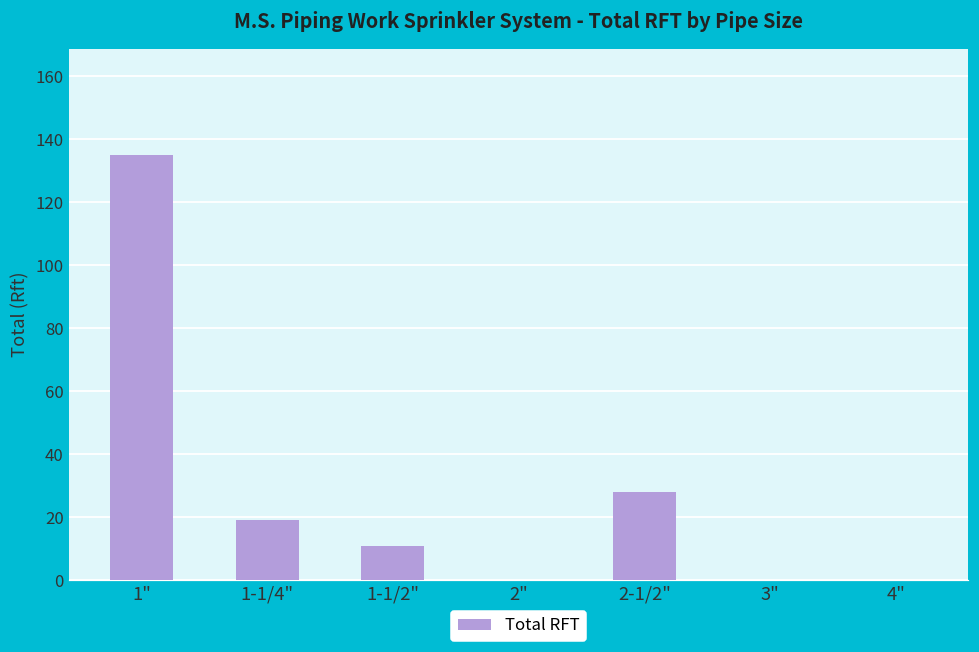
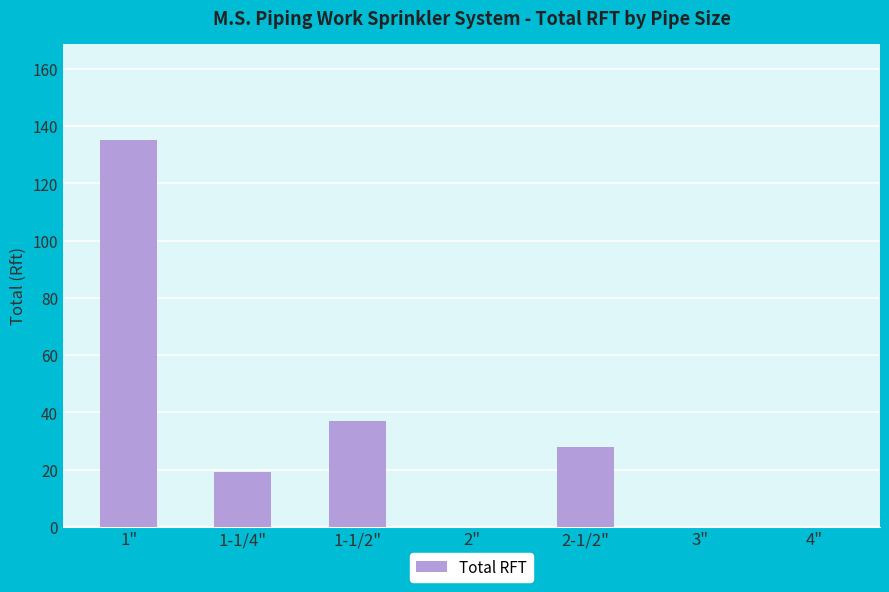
  {
    "1\"": 135,
    "1-1/4\"": 19,
-   "1-1/2\"": 11,
+   "1-1/2\"": 37,
    "2\"": 0,
    "2-1/2\"": 28,
    "3\"": 0,
    "4\"": 0
  }
